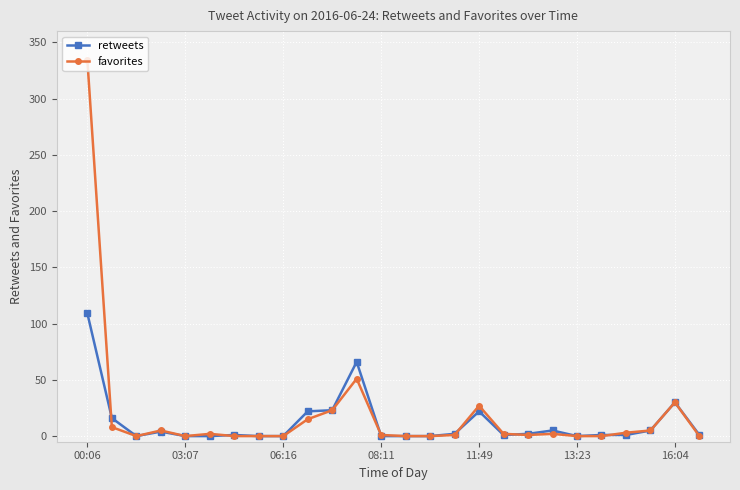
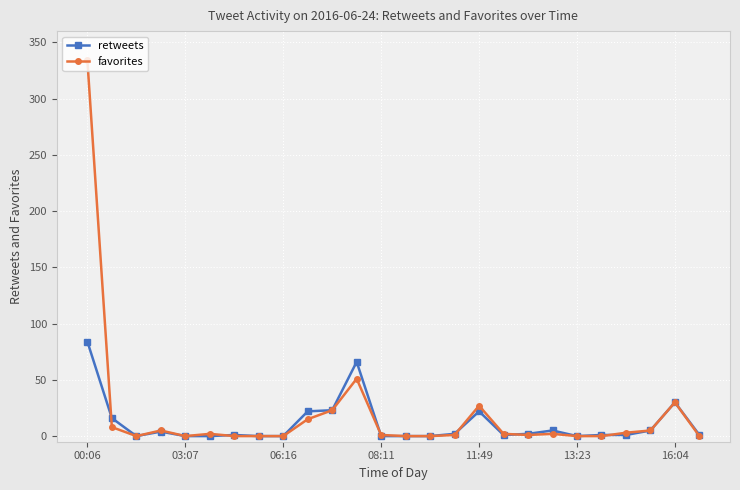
  {
    "retweets": {
-     "00:06": 109,
+     "00:06": 84,
      "11:49": 22
    },
    "favorites": {
      "11:49": 27
    }
  }
